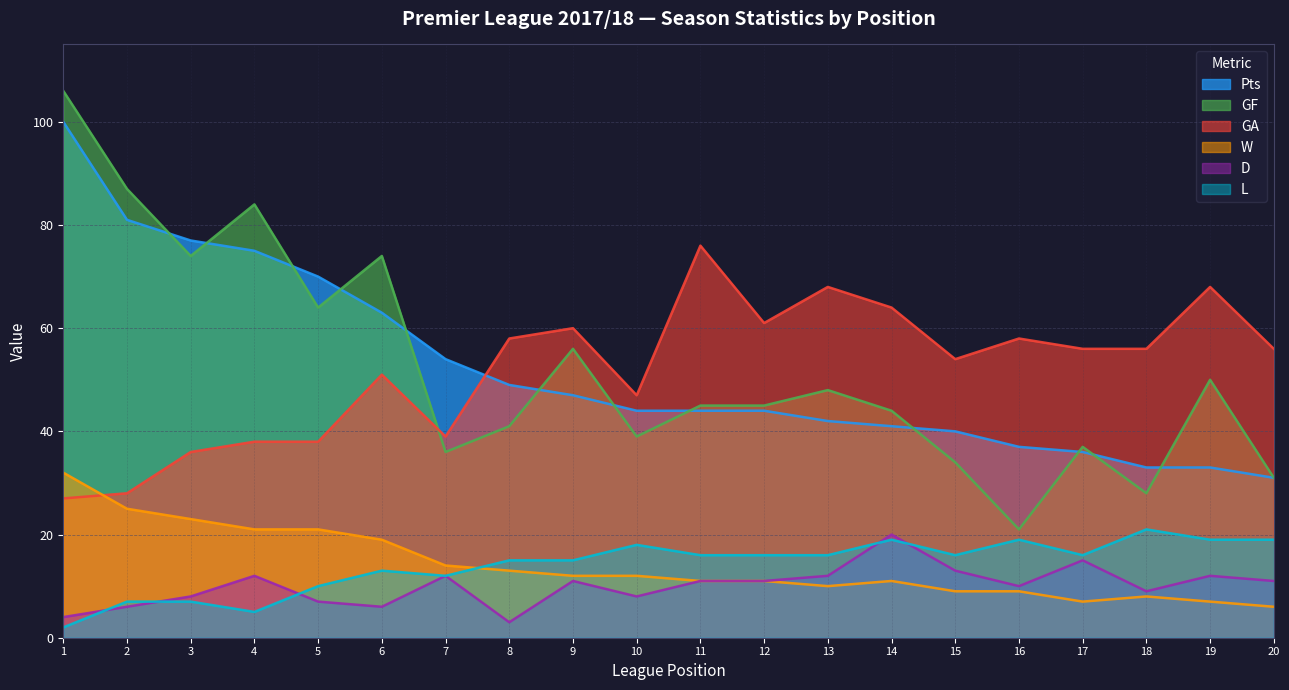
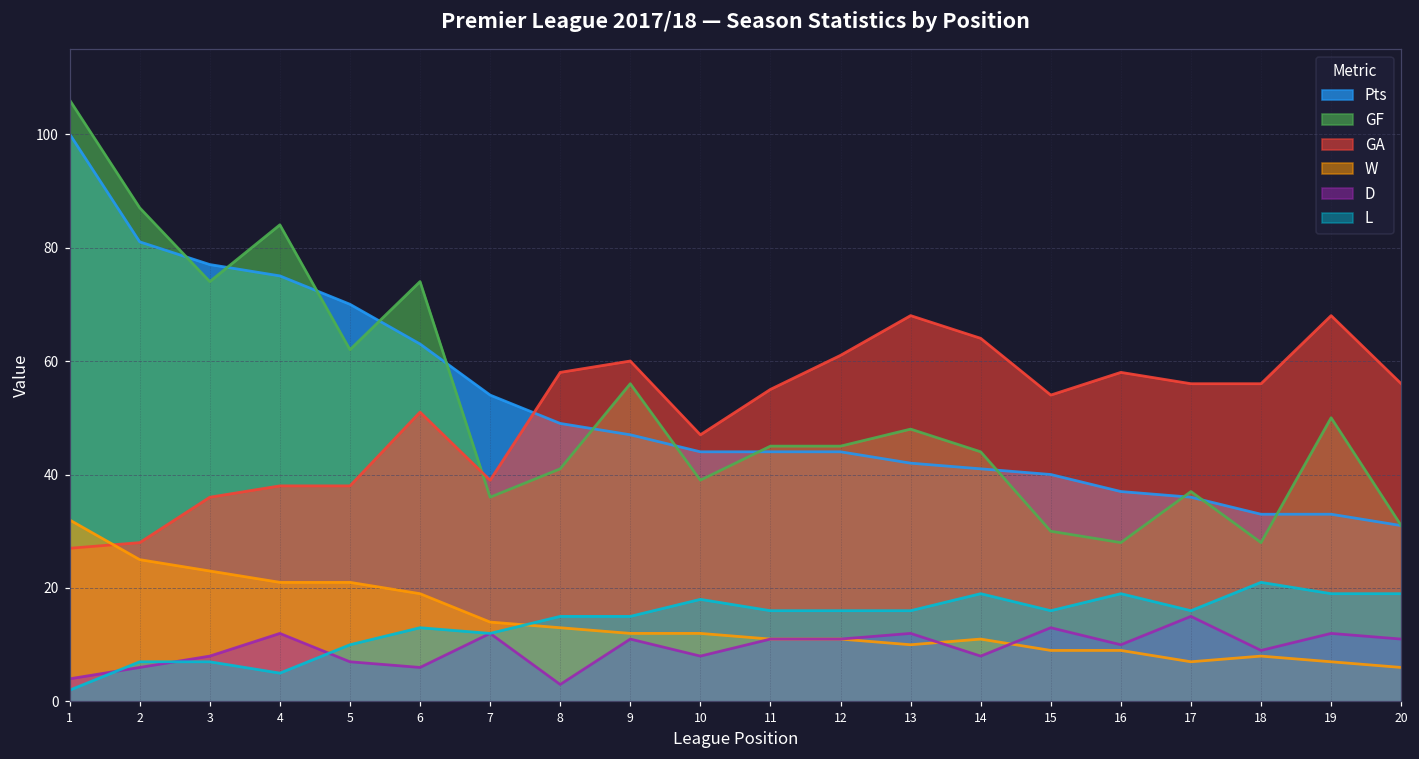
  {
    "GF": {
      "1": 106,
      "2": 87,
      "3": 74,
      "4": 84,
-     "5": 64,
+     "5": 62,
      "6": 74,
      "7": 36,
      "8": 41,
      "9": 56,
      "10": 39,
      "11": 45,
      "12": 45,
      "13": 48,
      "14": 44,
-     "15": 34,
-     "16": 21,
+     "15": 30,
+     "16": 28,
      "17": 37,
      "18": 28,
      "19": 50
    },
    "GA": {
      "1": 27,
      "2": 28,
      "3": 36,
      "4": 38,
      "5": 38,
      "6": 51,
      "7": 39,
      "8": 58,
      "9": 60,
      "10": 47,
-     "11": 76,
+     "11": 55,
      "12": 61,
      "13": 68,
      "14": 64,
      "15": 54,
      "16": 58,
      "17": 56,
      "18": 56,
      "19": 68,
      "20": 56
    },
    "W": {
      "1": 32,
      "2": 25,
      "3": 23,
      "4": 21,
      "5": 21,
      "6": 19,
      "7": 14,
      "8": 13,
      "9": 12,
      "10": 12,
      "13": 10,
      "14": 11,
      "15": 9,
      "16": 9,
      "17": 7,
      "18": 8,
      "19": 7,
      "20": 6
    },
    "D": {
      "1": 4,
      "2": 6,
      "3": 8,
      "4": 12,
      "5": 7,
      "6": 6,
      "8": 3,
      "9": 11,
      "10": 8,
      "13": 12,
-     "14": 20,
+     "14": 8,
      "15": 13,
      "16": 10,
      "17": 15,
      "18": 9,
      "19": 12,
      "20": 11
    }
  }
